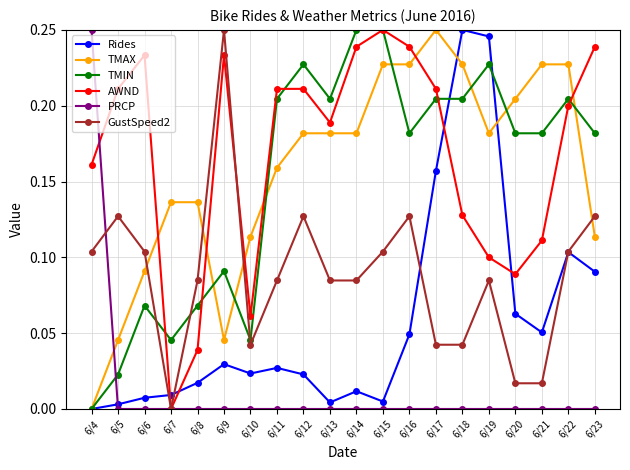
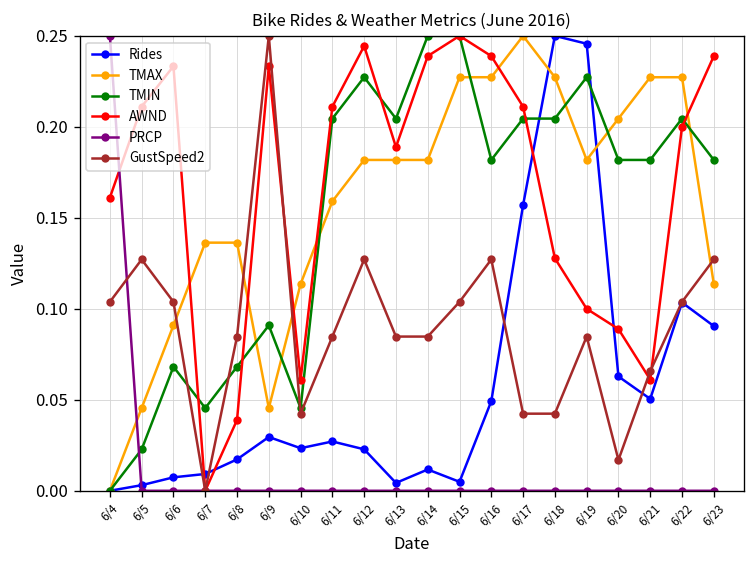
  {
    "Rides": {
      "6/5": 0.003,
      "6/6": 0.007,
      "6/7": 0.009,
      "6/8": 0.017,
      "6/9": 0.030,
      "6/10": 0.023,
      "6/11": 0.027,
      "6/12": 0.023,
      "6/13": 0.004,
      "6/14": 0.012,
      "6/15": 0.005,
      "6/16": 0.049,
      "6/17": 0.157,
      "6/18": 0.250,
      "6/19": 0.246,
      "6/20": 0.063,
      "6/21": 0.050,
      "6/23": 0.091
    },
    "TMAX": {
      "6/5": 0.045,
      "6/6": 0.091,
      "6/7": 0.136,
      "6/8": 0.136,
      "6/9": 0.045,
      "6/10": 0.114,
      "6/11": 0.159,
      "6/12": 0.182,
      "6/13": 0.182,
      "6/14": 0.182,
      "6/15": 0.227,
      "6/16": 0.227,
      "6/17": 0.250,
      "6/18": 0.227,
      "6/19": 0.182,
      "6/20": 0.205,
      "6/21": 0.227,
      "6/22": 0.227,
      "6/23": 0.114
    },
    "TMIN": {
      "6/5": 0.023,
      "6/6": 0.068,
      "6/7": 0.045,
      "6/8": 0.068,
      "6/9": 0.091,
      "6/10": 0.045,
      "6/11": 0.205,
      "6/12": 0.227,
      "6/13": 0.205,
      "6/14": 0.250,
      "6/16": 0.182,
      "6/17": 0.205,
      "6/18": 0.205,
      "6/19": 0.227,
      "6/20": 0.182,
      "6/21": 0.182,
      "6/22": 0.205,
      "6/23": 0.182
    },
    "AWND": {
      "6/4": 0.161,
      "6/8": 0.039,
      "6/9": 0.233,
      "6/10": 0.061,
      "6/11": 0.211,
-     "6/12": 0.211,
+     "6/12": 0.244,
      "6/13": 0.189,
      "6/14": 0.239,
      "6/16": 0.239,
      "6/17": 0.211,
      "6/18": 0.128,
      "6/19": 0.100,
      "6/20": 0.089,
-     "6/21": 0.111,
+     "6/21": 0.061,
      "6/22": 0.200,
      "6/23": 0.239
    },
    "PRCP": {
      "6/4": 0.250,
      "6/5": 0.000,
      "6/6": 0.000,
      "6/8": 0.000,
      "6/9": 0.000,
      "6/10": 0.000,
      "6/11": 0.000,
      "6/12": 0.000,
      "6/13": 0.000,
      "6/14": 0.000,
      "6/15": 0.000,
      "6/16": 0.000,
      "6/17": 0.000,
      "6/18": 0.000,
      "6/19": 0.000,
      "6/20": 0.000,
      "6/21": 0.000,
      "6/22": 0.000,
      "6/23": 0.000
    },
    "GustSpeed2": {
      "6/4": 0.104,
      "6/5": 0.127,
      "6/6": 0.104,
      "6/8": 0.085,
      "6/9": 0.250,
      "6/10": 0.042,
      "6/11": 0.085,
      "6/12": 0.127,
      "6/13": 0.085,
      "6/14": 0.085,
      "6/15": 0.104,
      "6/16": 0.127,
      "6/17": 0.042,
      "6/18": 0.042,
      "6/19": 0.085,
      "6/20": 0.017,
-     "6/21": 0.017,
+     "6/21": 0.066,
      "6/23": 0.127
    }
  }
